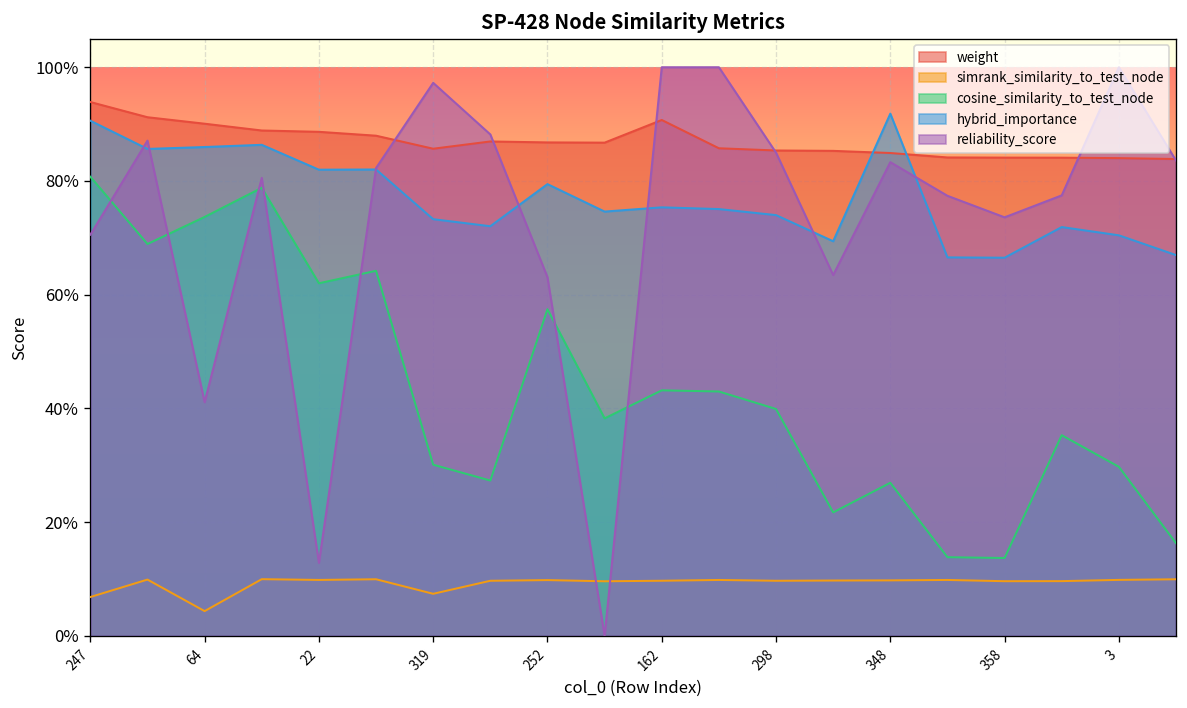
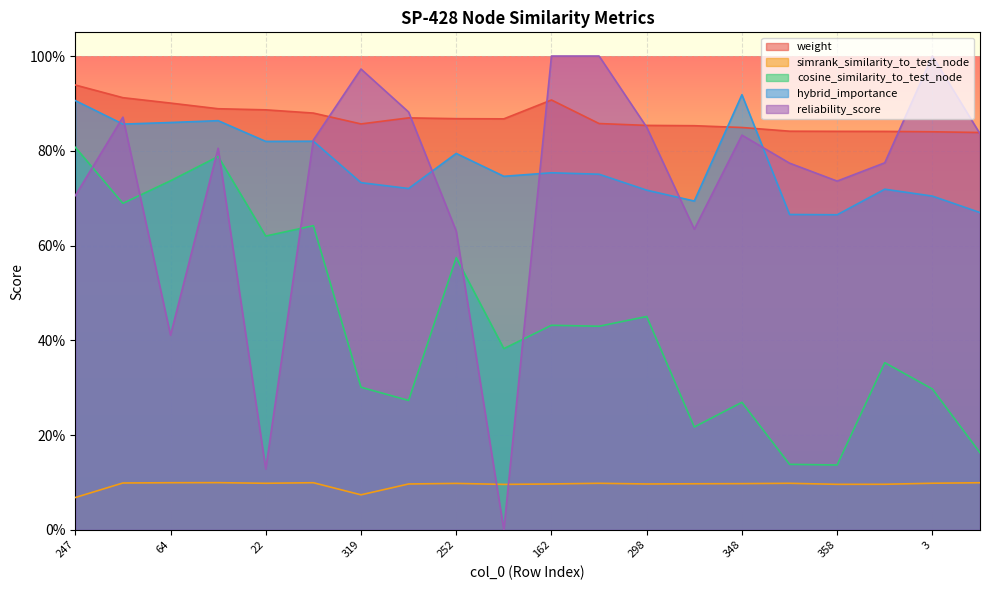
  {
    "weight": {
      "247": "94%",
      "64": "90%",
      "22": "89%",
      "319": "86%",
      "252": "87%",
      "162": "91%",
      "348": "85%",
      "358": "84%"
    },
    "simrank_similarity_to_test_node": {
      "247": "7%",
-     "64": "4%",
+     "64": "10%",
      "22": "10%",
      "319": "7%",
      "252": "10%",
      "162": "10%",
      "298": "10%",
      "348": "10%",
      "358": "10%"
    },
    "cosine_similarity_to_test_node": {
      "247": "81%",
      "64": "74%",
      "22": "62%",
      "319": "30%",
      "252": "57%",
      "162": "43%",
-     "298": "40%",
+     "298": "45%",
      "348": "27%",
      "358": "14%"
    },
    "hybrid_importance": {
      "247": "91%",
      "64": "86%",
      "22": "82%",
      "319": "73%",
      "252": "79%",
      "162": "75%",
-     "298": "74%",
+     "298": "72%",
      "348": "92%",
      "358": "67%"
    },
    "reliability_score": {
      "247": "71%",
      "64": "41%",
      "22": "13%",
      "319": "97%",
      "252": "63%",
      "162": "100%",
      "348": "83%",
      "358": "74%"
    }
  }
